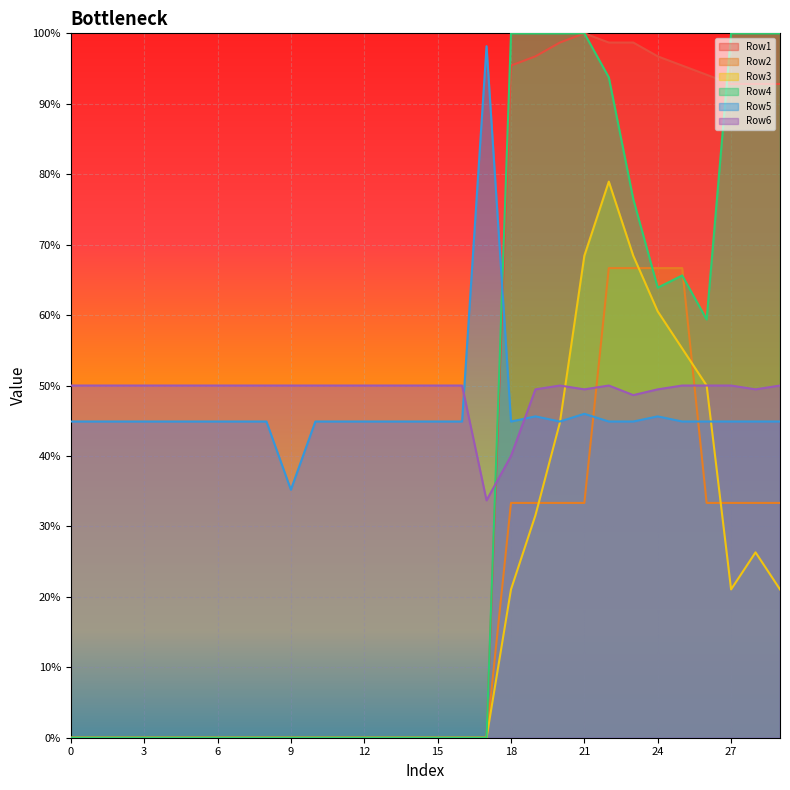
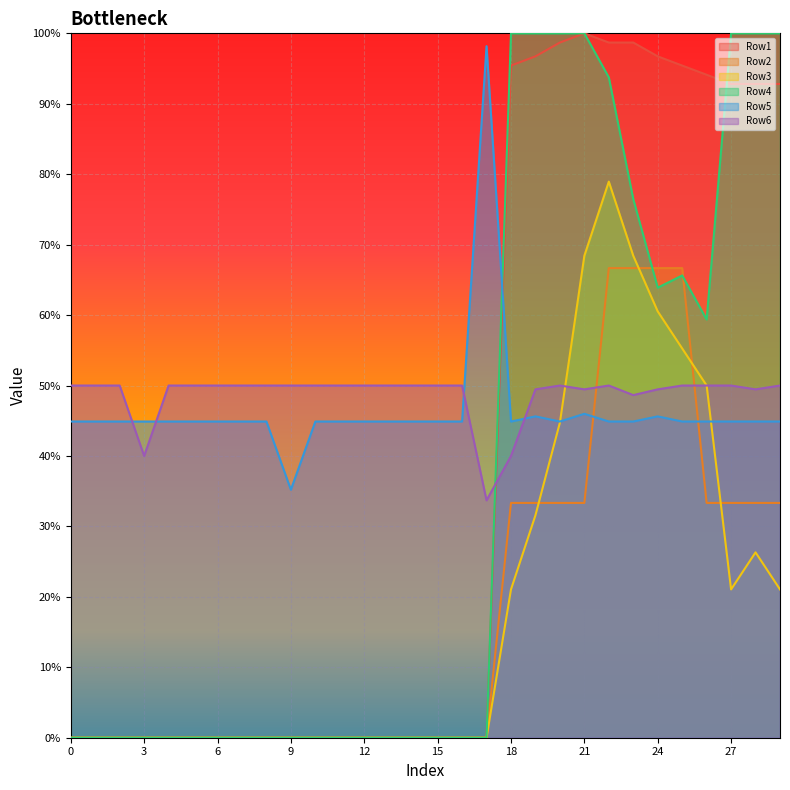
  {
    "Row4": {
      "18": "100%",
      "24": "64%",
      "27": "100%"
    },
    "Row5": {
      "0": "45%",
      "3": "45%",
      "6": "45%",
      "9": "35%",
      "12": "45%",
      "15": "45%",
      "18": "45%",
      "21": "46%",
      "24": "46%",
      "27": "45%"
    },
    "Row6": {
      "0": "50%",
-     "3": "50%",
+     "3": "40%",
      "6": "50%",
      "9": "50%",
      "12": "50%",
      "15": "50%",
      "18": "40%",
      "21": "49%",
      "24": "49%",
      "27": "50%"
    }
  }
